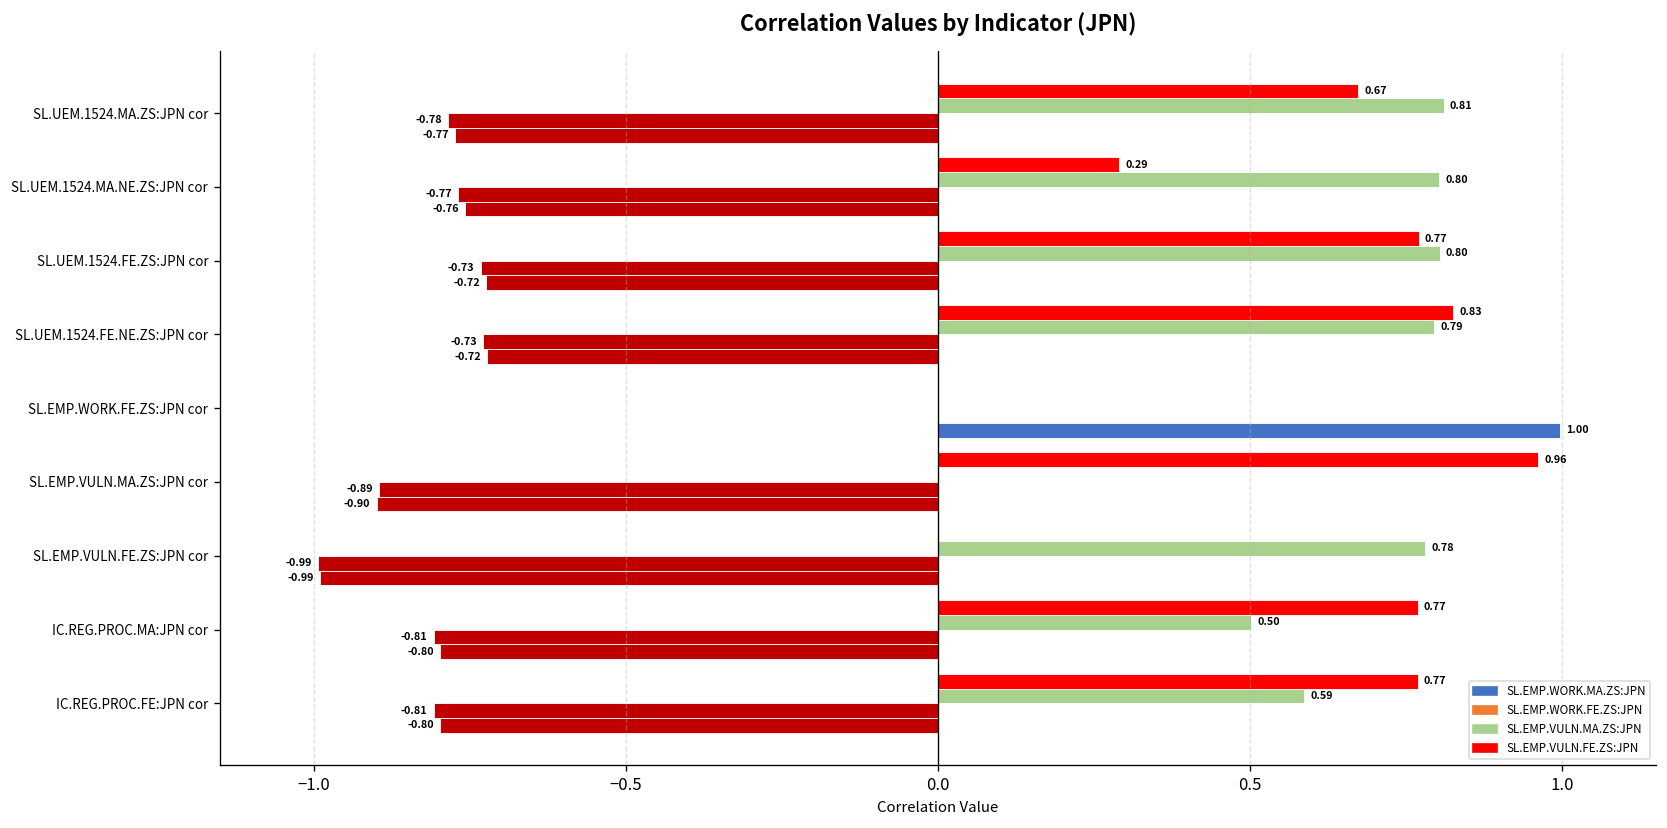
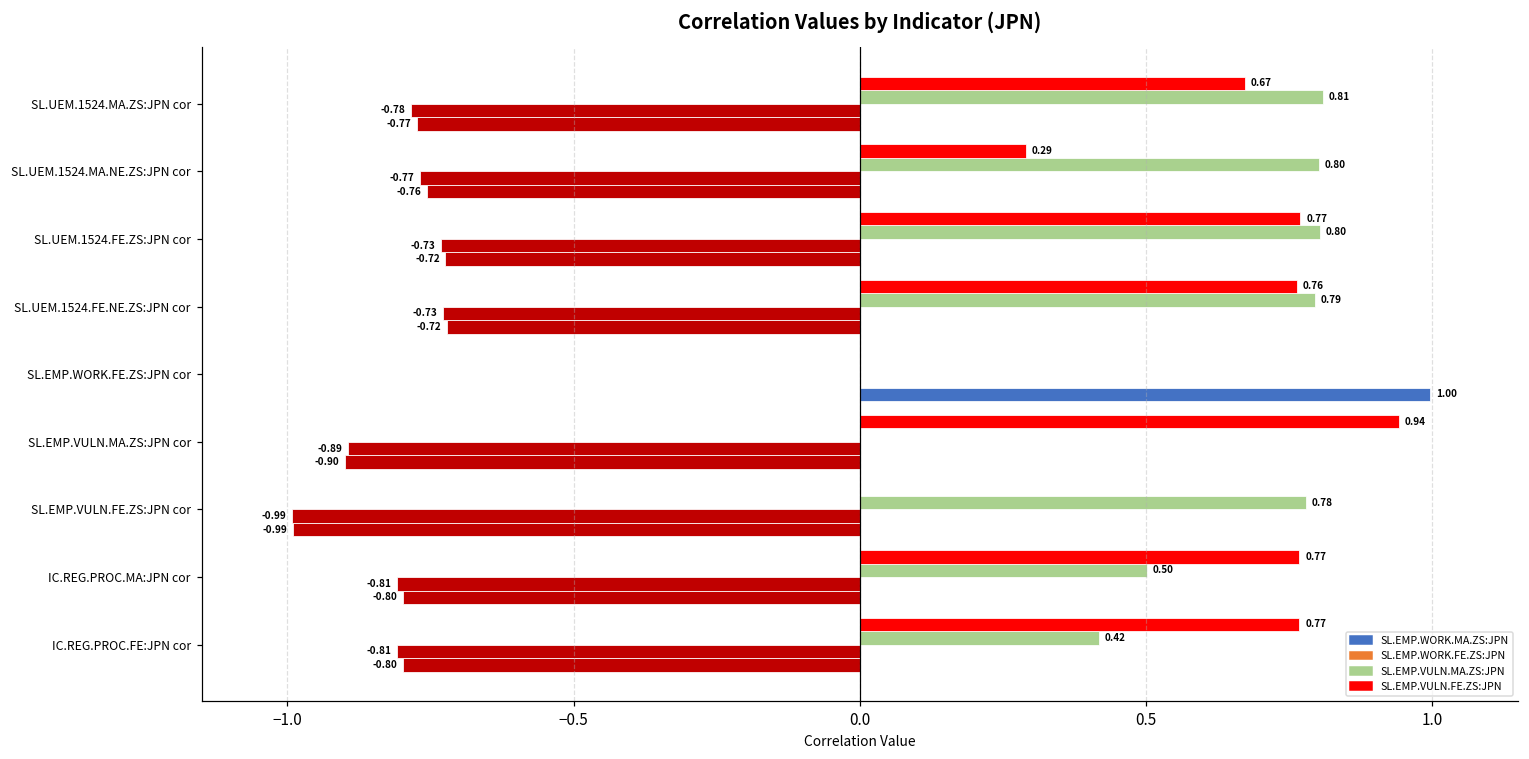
  {
    "SL.EMP.VULN.MA.ZS:JPN": {
      "SL.UEM.1524.MA.ZS:JPN cor": 0.81,
      "SL.UEM.1524.MA.NE.ZS:JPN cor": 0.80,
      "SL.UEM.1524.FE.ZS:JPN cor": 0.80,
      "SL.UEM.1524.FE.NE.ZS:JPN cor": 0.79,
      "SL.EMP.VULN.FE.ZS:JPN cor": 0.78,
      "IC.REG.PROC.MA:JPN cor": 0.50,
-     "IC.REG.PROC.FE:JPN cor": 0.59
+     "IC.REG.PROC.FE:JPN cor": 0.42
    },
    "SL.EMP.VULN.FE.ZS:JPN": {
      "SL.UEM.1524.MA.ZS:JPN cor": 0.67,
      "SL.UEM.1524.MA.NE.ZS:JPN cor": 0.29,
      "SL.UEM.1524.FE.ZS:JPN cor": 0.77,
-     "SL.UEM.1524.FE.NE.ZS:JPN cor": 0.83,
-     "SL.EMP.VULN.MA.ZS:JPN cor": 0.96,
+     "SL.UEM.1524.FE.NE.ZS:JPN cor": 0.76,
+     "SL.EMP.VULN.MA.ZS:JPN cor": 0.94,
      "IC.REG.PROC.MA:JPN cor": 0.77,
      "IC.REG.PROC.FE:JPN cor": 0.77
    }
  }
